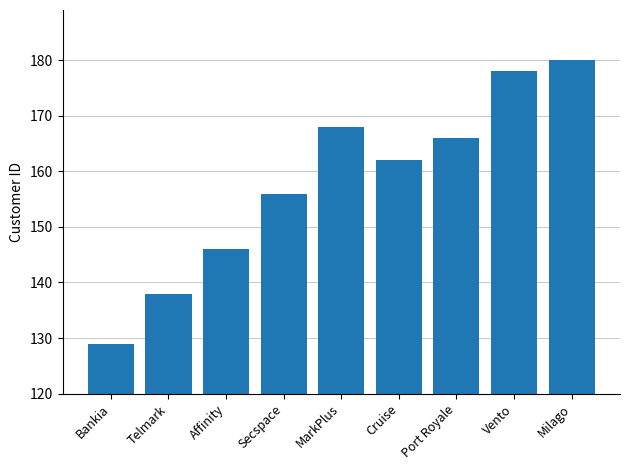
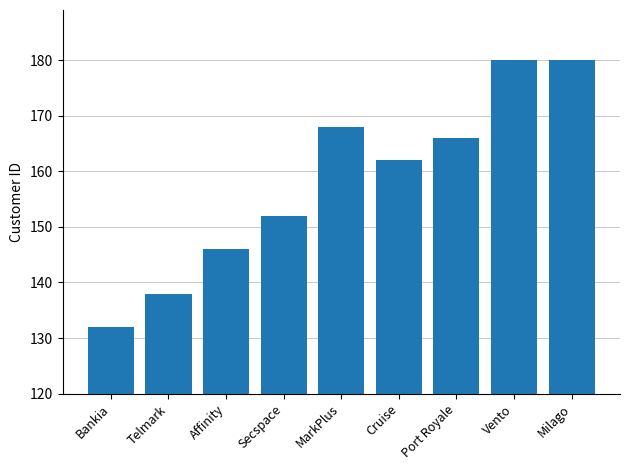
  {
-   "Bankia": 129,
+   "Bankia": 132,
    "Telmark": 138,
    "Affinity": 146,
-   "Secspace": 156,
+   "Secspace": 152,
    "MarkPlus": 168,
    "Cruise": 162,
    "Port Royale": 166,
-   "Vento": 178,
+   "Vento": 180,
    "Milago": 180
  }
